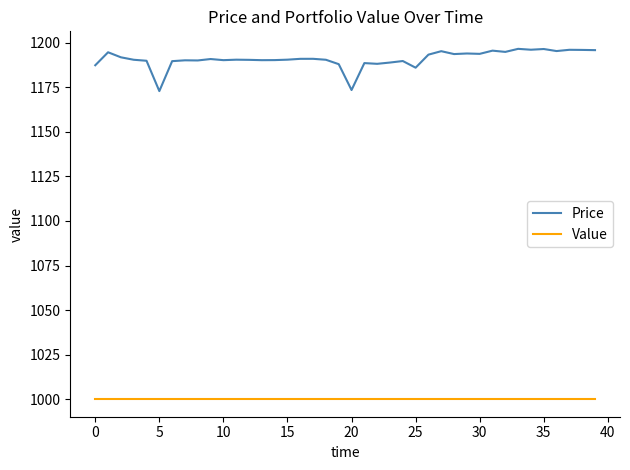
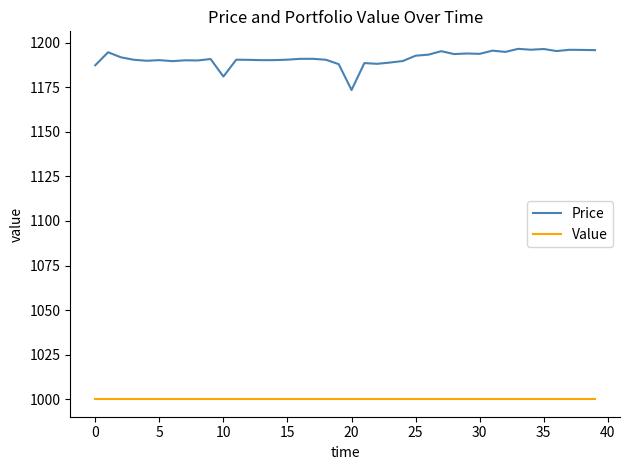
  {
    "Price": {
      "0": 1187,
-     "5": 1173,
-     "10": 1190,
+     "5": 1190,
+     "10": 1181,
      "15": 1190,
      "20": 1173,
-     "25": 1186,
+     "25": 1193,
      "30": 1194,
      "35": 1196
    },
    "Value": {
      "0": 1000,
      "5": 1000,
      "10": 1000,
      "15": 1000,
      "20": 1000,
      "25": 1000,
      "30": 1000,
      "35": 1000
    }
  }
